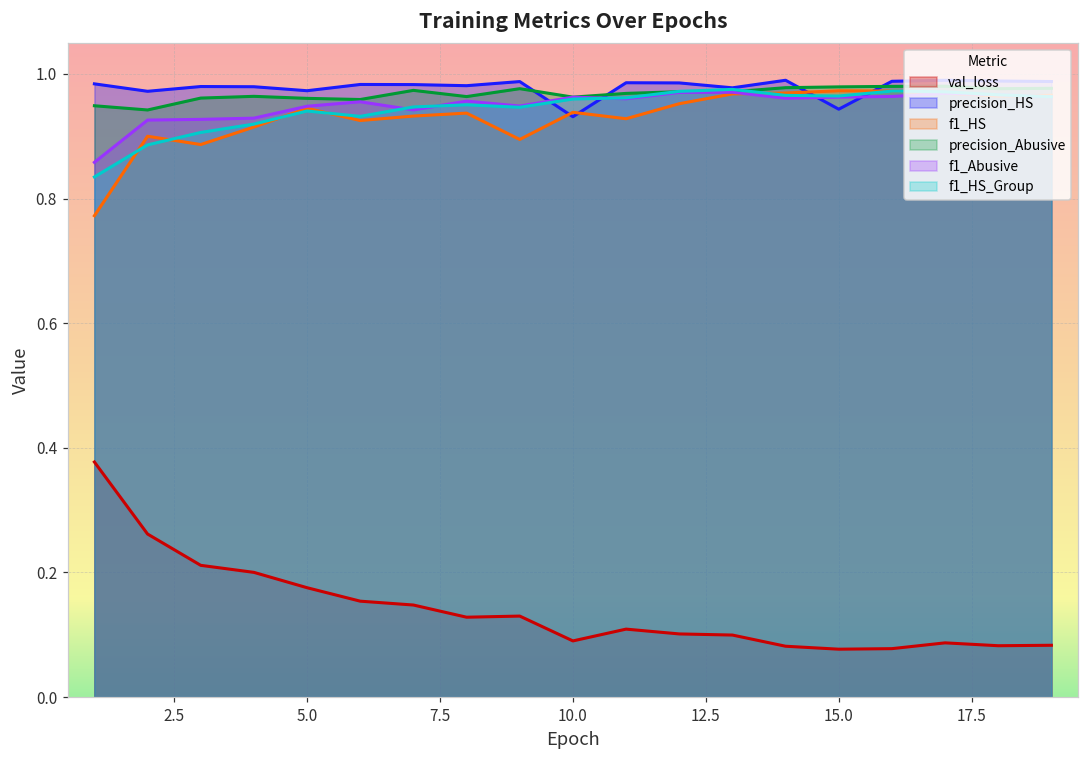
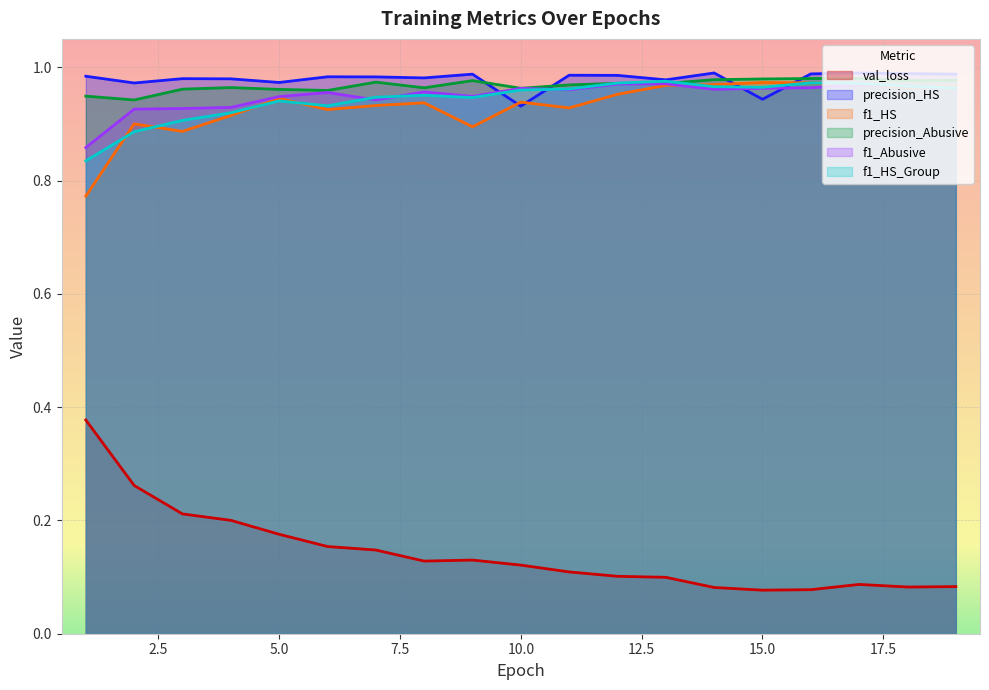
  {
    "val_loss": {
      "5.0": 0.18,
-     "10.0": 0.09,
+     "10.0": 0.12,
      "15.0": 0.08
    },
    "precision_HS": {
      "5.0": 0.97,
      "10.0": 0.93,
      "15.0": 0.94
    },
    "f1_HS": {
      "10.0": 0.94,
      "15.0": 0.97
    },
    "precision_Abusive": {
      "5.0": 0.96,
      "15.0": 0.98
    }
  }
